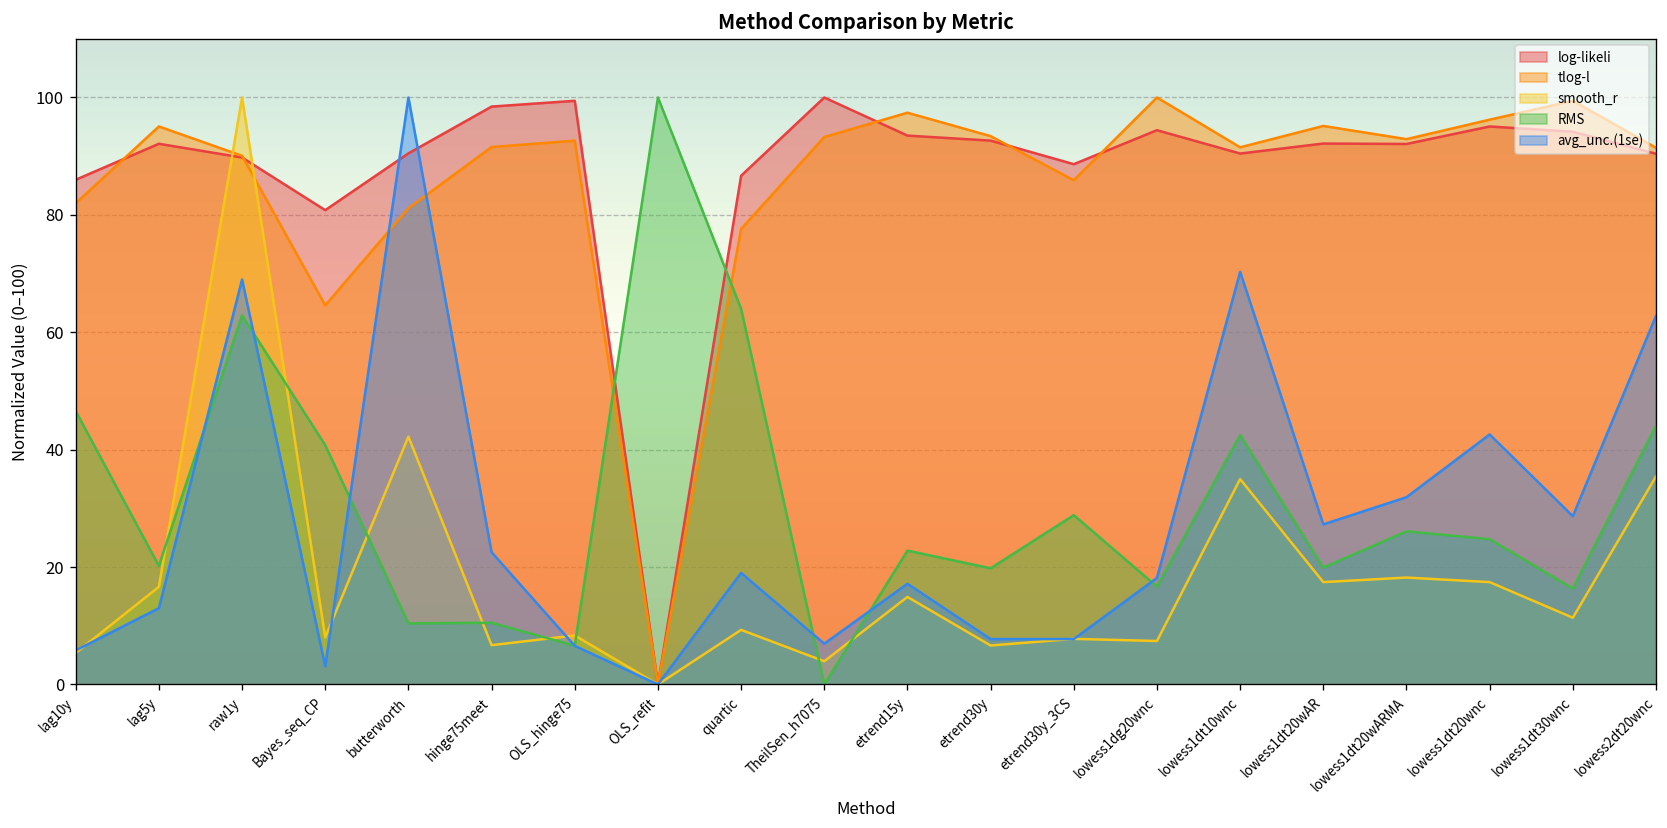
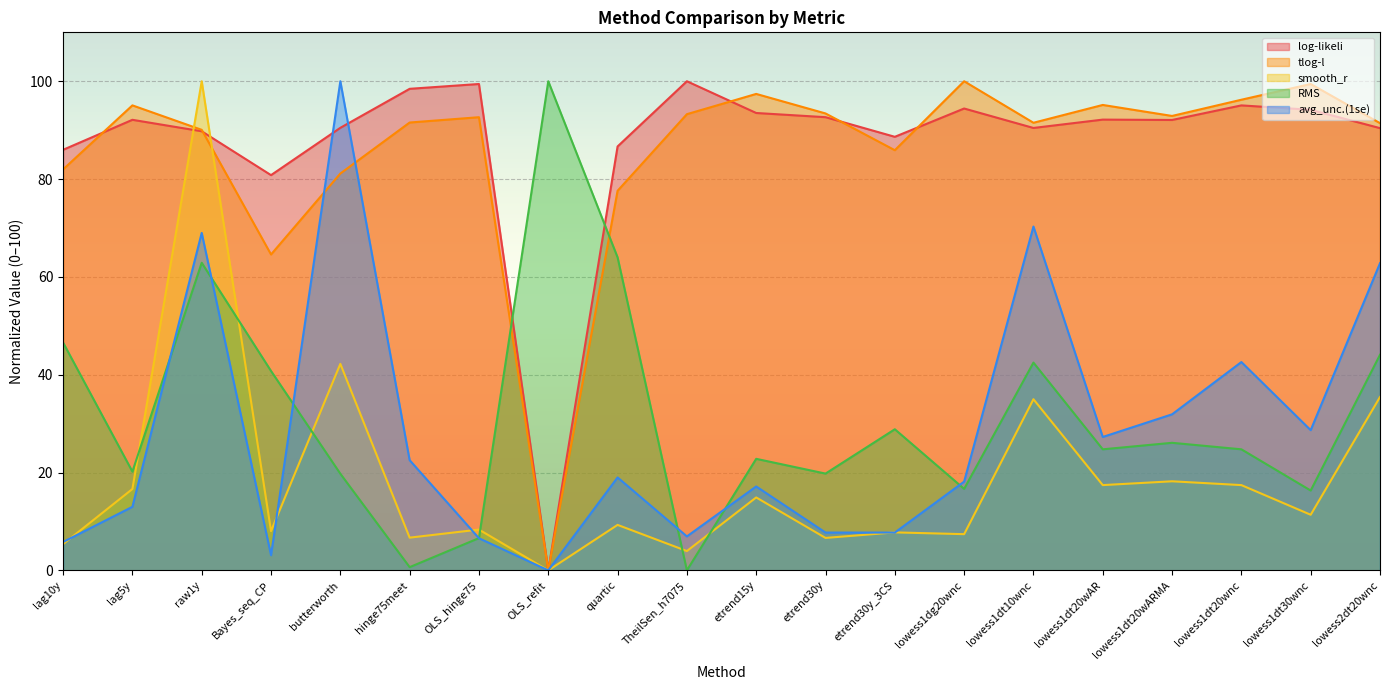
  {
    "log-likeli": {
      "lag10y": 86,
      "lag5y": 92,
      "Bayes_seq_CP": 81,
      "butterworth": 90,
      "hinge75meet": 98,
      "OLS_hinge75": 99,
      "quartic": 87,
      "TheilSen_h7075": 100,
      "etrend15y": 94,
      "etrend30y": 93,
      "etrend30y_3CS": 89,
      "lowess1dg20wnc": 94,
      "lowess1dt10wnc": 90,
      "lowess1dt20wAR": 92,
      "lowess1dt20wARMA": 92,
      "lowess1dt20wnc": 95,
      "lowess2dt20wnc": 90
    },
    "RMS": {
      "lag10y": 47,
      "lag5y": 20,
      "raw1y": 63,
      "Bayes_seq_CP": 41,
-     "butterworth": 10,
-     "hinge75meet": 11,
+     "butterworth": 20,
+     "hinge75meet": 1,
      "OLS_refit": 100,
      "quartic": 64,
      "TheilSen_h7075": 0,
      "etrend15y": 23,
      "etrend30y": 20,
      "etrend30y_3CS": 29,
      "lowess1dg20wnc": 17,
      "lowess1dt10wnc": 42,
-     "lowess1dt20wAR": 20,
+     "lowess1dt20wAR": 25,
      "lowess1dt20wARMA": 26,
      "lowess1dt20wnc": 25,
      "lowess1dt30wnc": 16,
      "lowess2dt20wnc": 44
    },
    "avg_unc.(1se)": {
      "lag5y": 13,
      "raw1y": 69,
      "Bayes_seq_CP": 3,
      "butterworth": 100,
      "hinge75meet": 23,
      "quartic": 19,
      "TheilSen_h7075": 7,
      "etrend15y": 17,
      "etrend30y": 8,
      "lowess1dg20wnc": 18,
      "lowess1dt10wnc": 70,
      "lowess1dt20wAR": 27,
      "lowess1dt20wARMA": 32,
      "lowess1dt20wnc": 43,
      "lowess1dt30wnc": 29,
      "lowess2dt20wnc": 63
    }
  }
